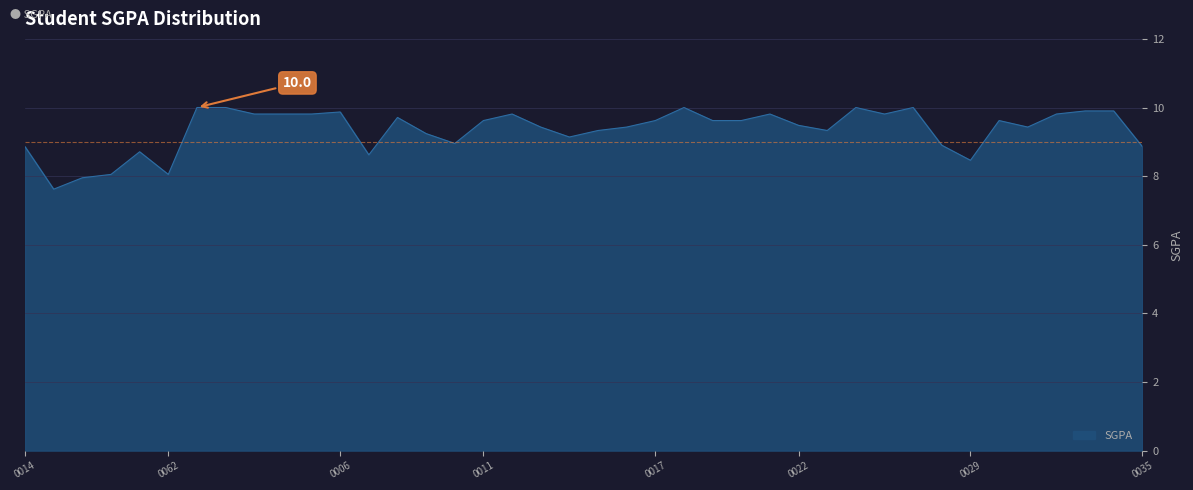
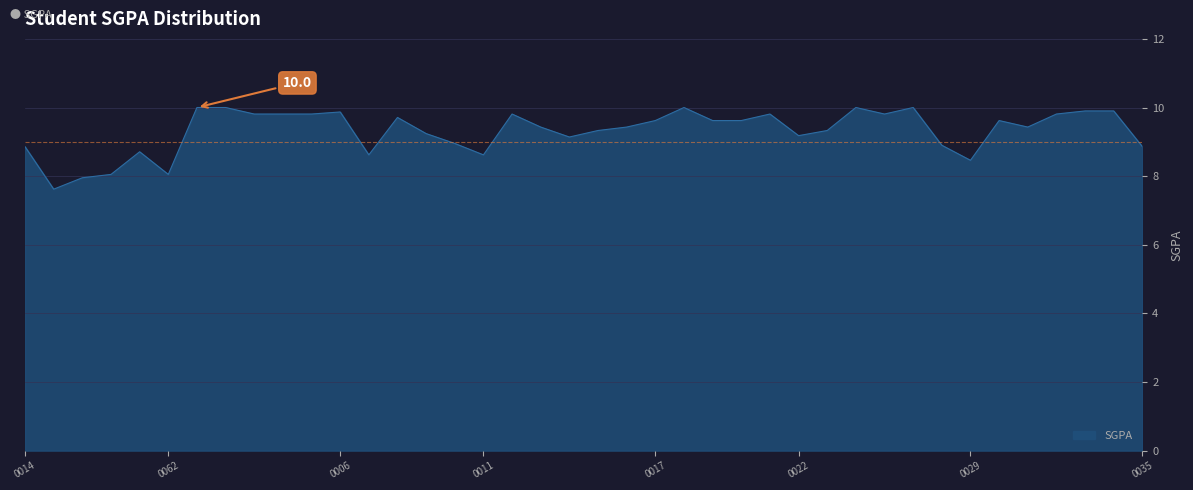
  {
    "0014": 8.9,
    "0062": 8.1,
    "0006": 9.9,
-   "0011": 9.6,
+   "0011": 8.6,
    "0017": 9.6,
-   "0022": 9.5,
+   "0022": 9.2,
    "0029": 8.5,
    "0035": 8.9
  }
